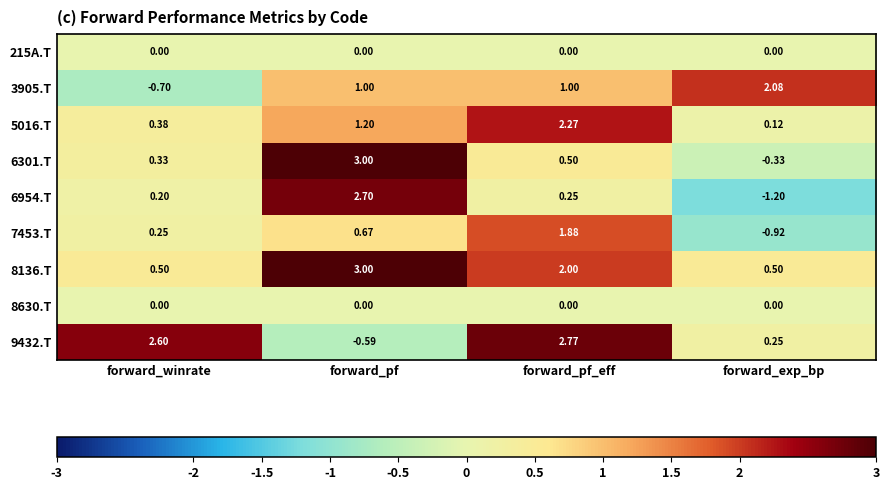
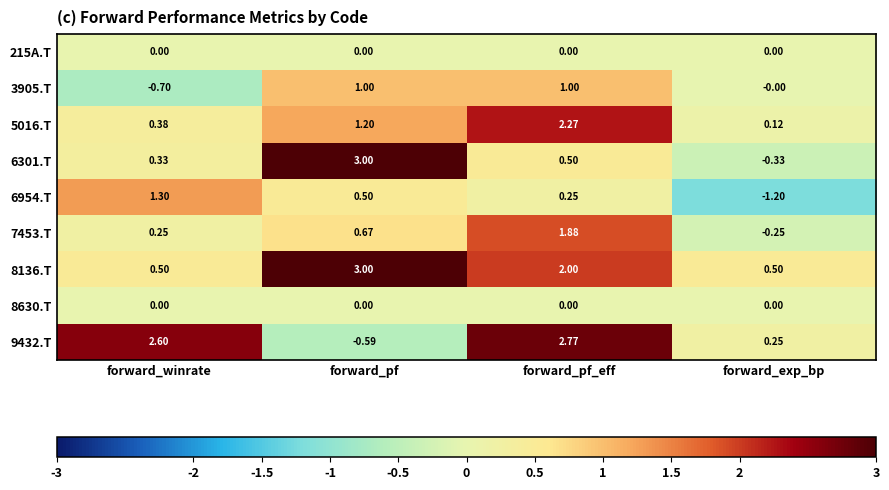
  {
    "215A.T": {
      "forward_winrate": 0.00,
      "forward_pf": 0.00,
      "forward_pf_eff": 0.00,
      "forward_exp_bp": 0.00
    },
    "3905.T": {
      "forward_winrate": -0.70,
      "forward_pf": 1.00,
      "forward_pf_eff": 1.00,
-     "forward_exp_bp": 2.08
+     "forward_exp_bp": -0.00
    },
    "5016.T": {
      "forward_winrate": 0.38,
      "forward_pf": 1.20,
      "forward_pf_eff": 2.27,
      "forward_exp_bp": 0.12
    },
    "6301.T": {
      "forward_winrate": 0.33,
      "forward_pf": 3.00,
      "forward_pf_eff": 0.50,
      "forward_exp_bp": -0.33
    },
    "6954.T": {
-     "forward_winrate": 0.20,
-     "forward_pf": 2.70,
+     "forward_winrate": 1.30,
+     "forward_pf": 0.50,
      "forward_pf_eff": 0.25,
      "forward_exp_bp": -1.20
    },
    "7453.T": {
      "forward_winrate": 0.25,
      "forward_pf": 0.67,
      "forward_pf_eff": 1.88,
-     "forward_exp_bp": -0.92
+     "forward_exp_bp": -0.25
    },
    "8136.T": {
      "forward_winrate": 0.50,
      "forward_pf": 3.00,
      "forward_pf_eff": 2.00,
      "forward_exp_bp": 0.50
    },
    "8630.T": {
      "forward_winrate": 0.00,
      "forward_pf": 0.00,
      "forward_pf_eff": 0.00,
      "forward_exp_bp": 0.00
    },
    "9432.T": {
      "forward_winrate": 2.60,
      "forward_pf": -0.59,
      "forward_pf_eff": 2.77,
      "forward_exp_bp": 0.25
    }
  }
